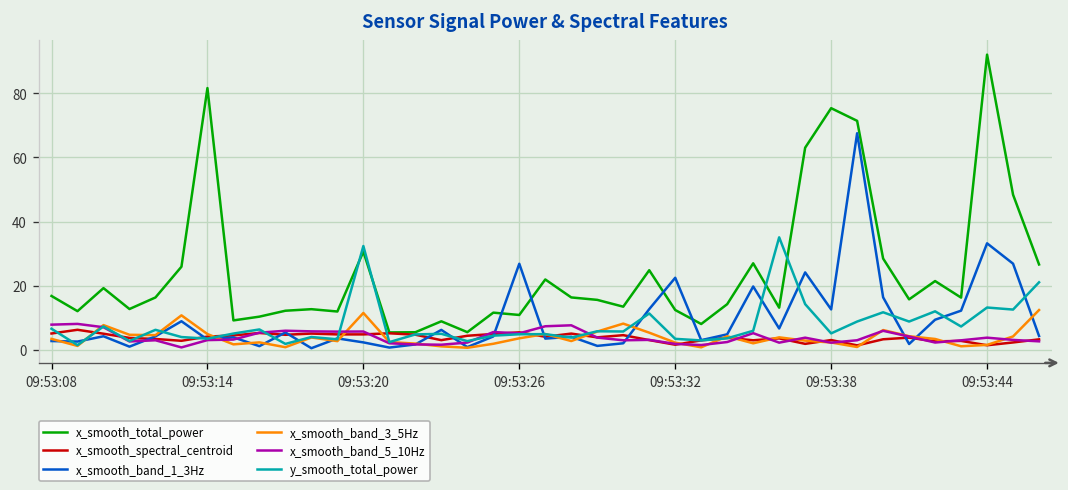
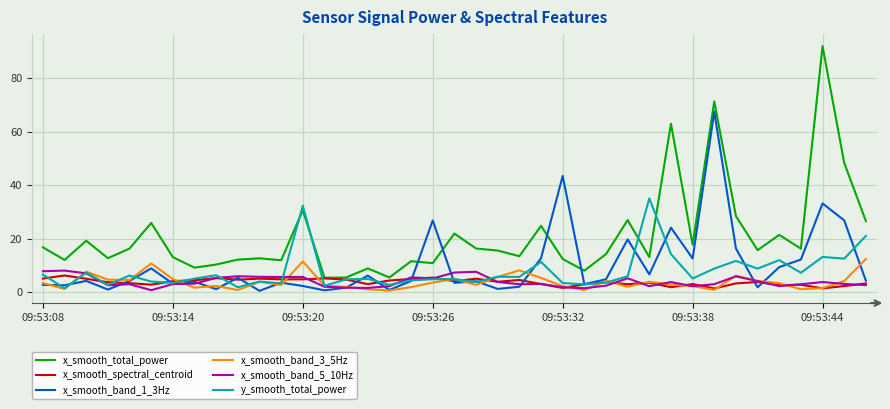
  {
    "x_smooth_total_power": {
      "09:53:08": 17,
-     "09:53:14": 82,
+     "09:53:14": 13,
      "09:53:20": 31,
      "09:53:26": 11,
      "09:53:32": 12,
-     "09:53:38": 75,
+     "09:53:38": 18,
      "09:53:44": 92
    },
    "x_smooth_spectral_centroid": {
      "09:53:08": 5
    },
    "x_smooth_band_1_3Hz": {
      "09:53:20": 2,
      "09:53:26": 27,
-     "09:53:32": 22,
+     "09:53:32": 43,
      "09:53:38": 13,
      "09:53:44": 33
    },
    "x_smooth_band_3_5Hz": {
      "09:53:20": 11,
      "09:53:26": 4
    },
    "x_smooth_band_5_10Hz": {
      "09:53:08": 8,
      "09:53:44": 4
    },
    "y_smooth_total_power": {
      "09:53:08": 7,
      "09:53:20": 32,
      "09:53:32": 3,
      "09:53:38": 5,
      "09:53:44": 13
    }
  }
